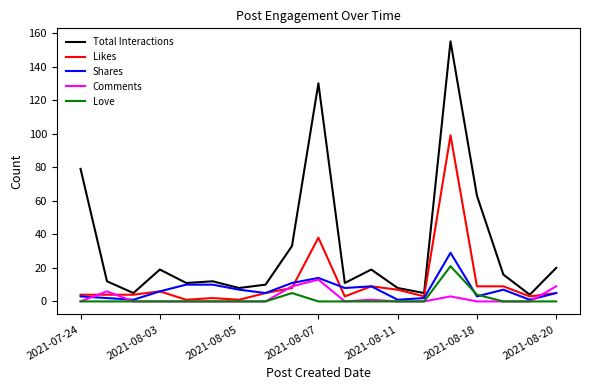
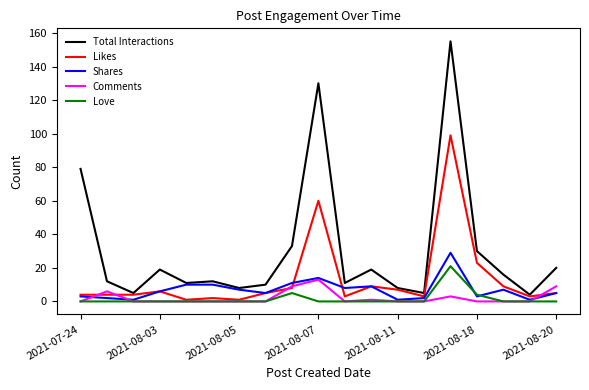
  {
    "Total Interactions": {
      "2021-07-24": 79,
      "2021-08-03": 19,
      "2021-08-07": 130,
-     "2021-08-18": 63
+     "2021-08-18": 30
    },
    "Likes": {
-     "2021-08-07": 38,
-     "2021-08-18": 9
+     "2021-08-07": 60,
+     "2021-08-18": 23
    },
    "Comments": {
      "2021-08-18": 0
    },
    "Love": {
      "2021-08-07": 0
    }
  }
